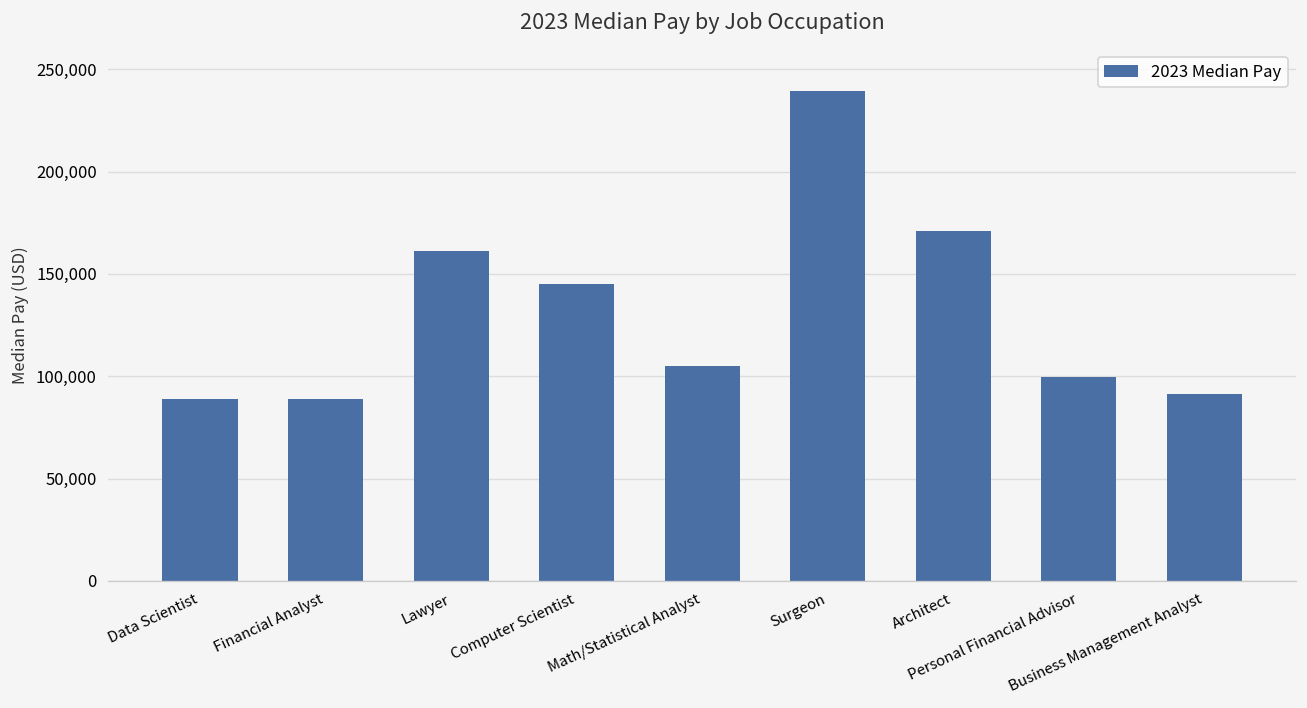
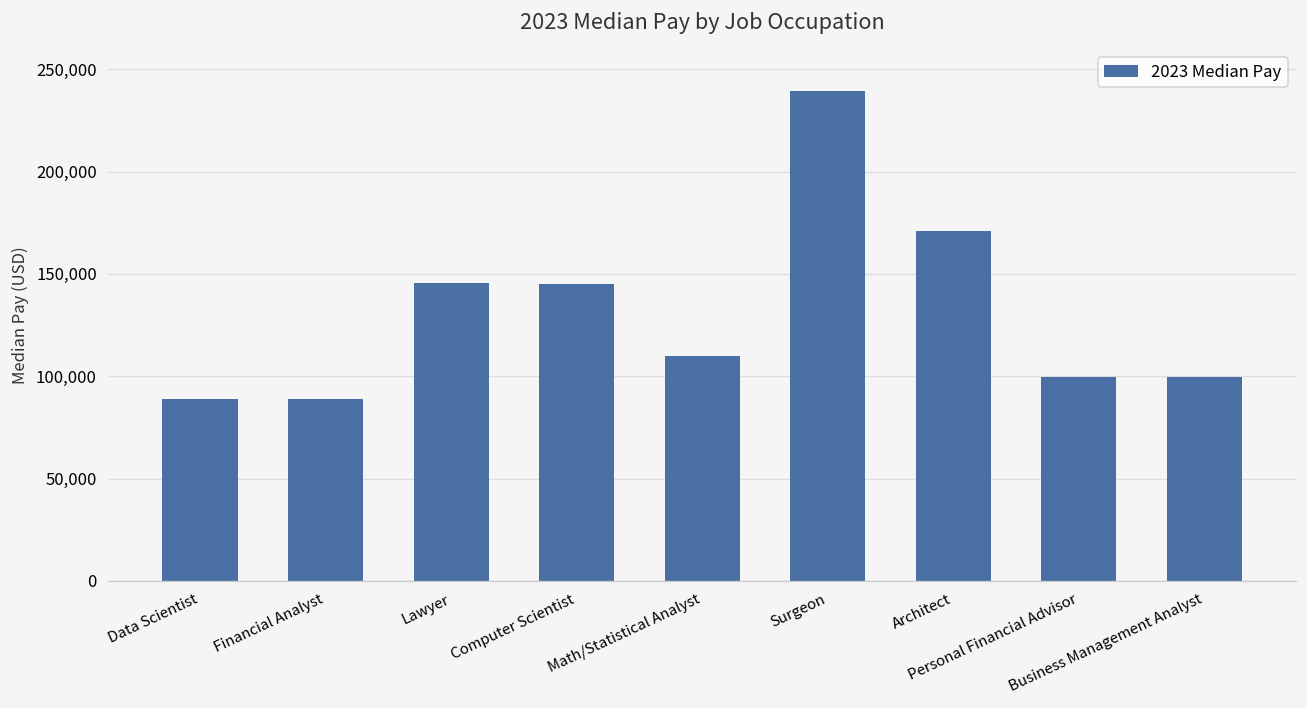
  {
    "Data Scientist": "89,000",
    "Financial Analyst": "89,000",
-   "Lawyer": "161,000",
+   "Lawyer": "146,000",
    "Computer Scientist": "145,000",
-   "Math/Statistical Analyst": "105,000",
+   "Math/Statistical Analyst": "110,000",
    "Surgeon": "239,000",
    "Architect": "171,000",
    "Personal Financial Advisor": "100,000",
-   "Business Management Analyst": "91,000"
+   "Business Management Analyst": "99,000"
  }
